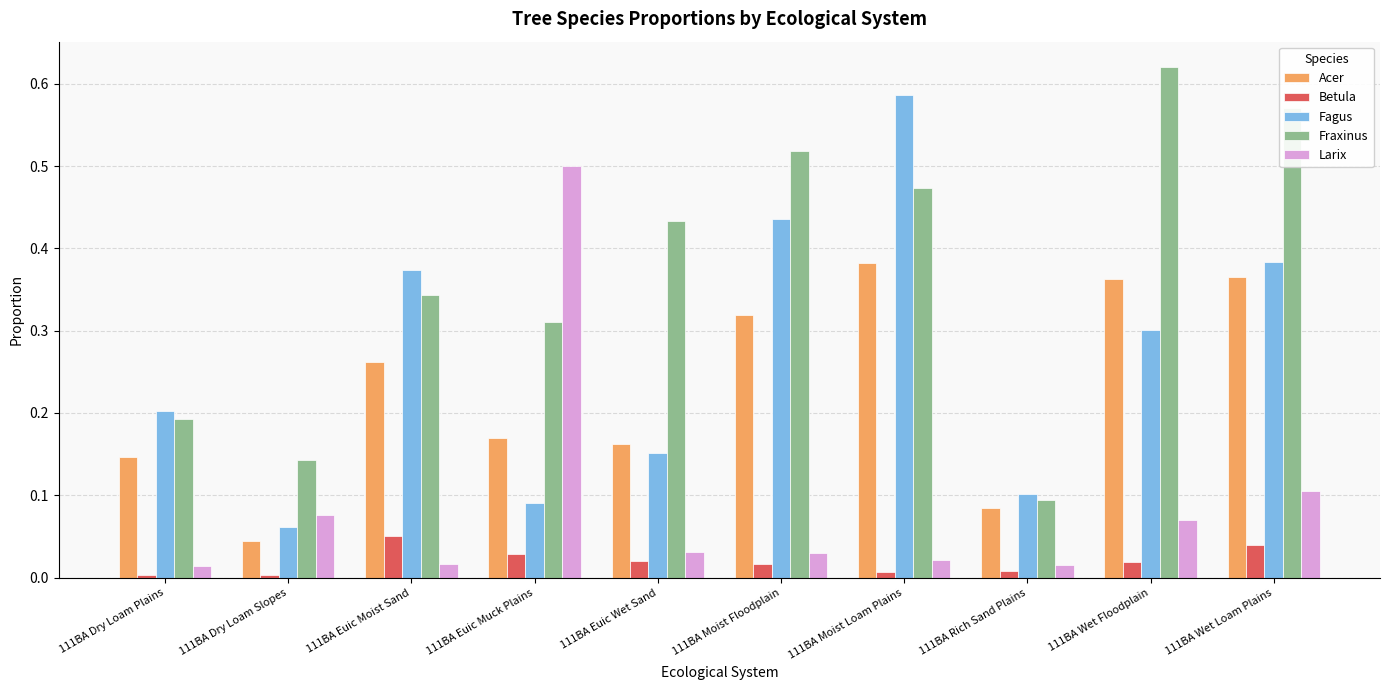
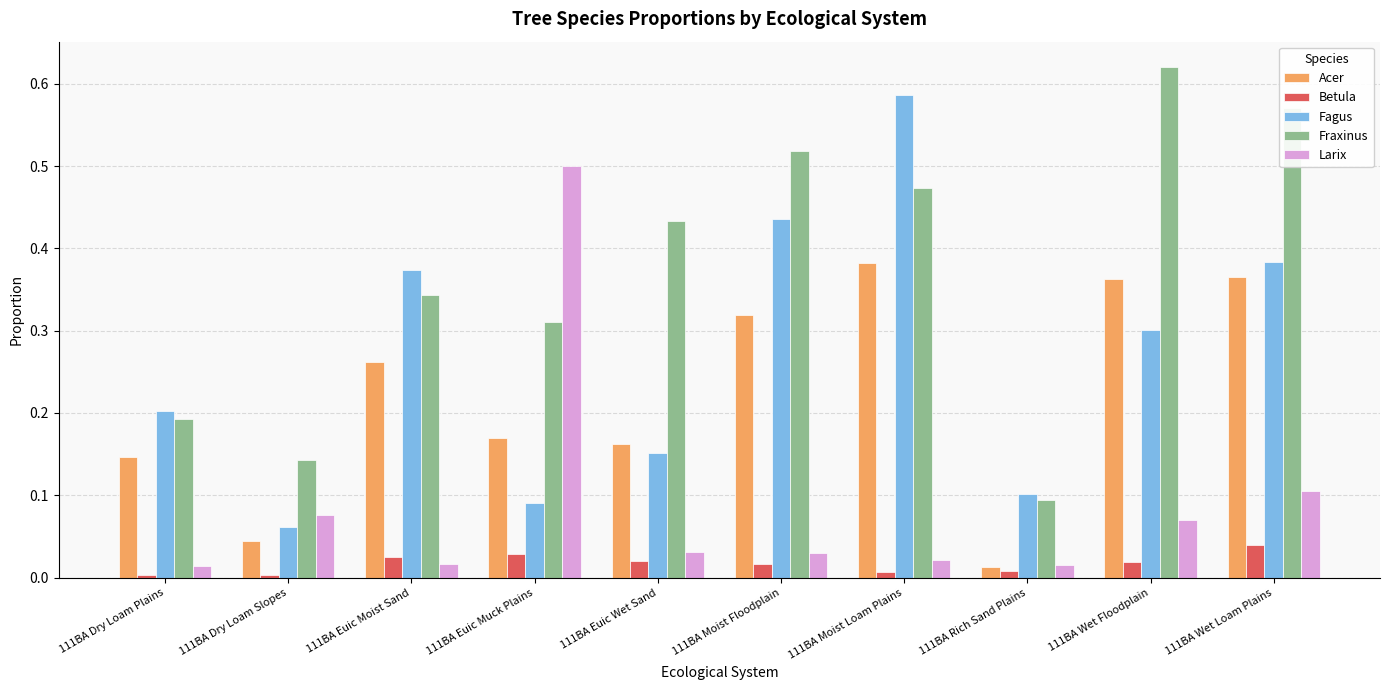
  {
    "Acer": {
      "111BA Dry Loam Plains": 0.15,
      "111BA Dry Loam Slopes": 0.04,
      "111BA Euic Moist Sand": 0.26,
      "111BA Euic Muck Plains": 0.17,
      "111BA Euic Wet Sand": 0.16,
      "111BA Moist Floodplain": 0.32,
      "111BA Moist Loam Plains": 0.38,
-     "111BA Rich Sand Plains": 0.08,
+     "111BA Rich Sand Plains": 0.01,
      "111BA Wet Floodplain": 0.36,
      "111BA Wet Loam Plains": 0.37
    },
    "Betula": {
      "111BA Dry Loam Plains": 0.00,
      "111BA Dry Loam Slopes": 0.00,
-     "111BA Euic Moist Sand": 0.05,
+     "111BA Euic Moist Sand": 0.03,
      "111BA Euic Muck Plains": 0.03,
      "111BA Euic Wet Sand": 0.02,
      "111BA Moist Floodplain": 0.02,
      "111BA Moist Loam Plains": 0.01,
      "111BA Rich Sand Plains": 0.01,
      "111BA Wet Floodplain": 0.02,
      "111BA Wet Loam Plains": 0.04
    },
    "Fagus": {
      "111BA Dry Loam Plains": 0.20,
      "111BA Dry Loam Slopes": 0.06,
      "111BA Euic Moist Sand": 0.37,
      "111BA Euic Muck Plains": 0.09,
      "111BA Euic Wet Sand": 0.15,
      "111BA Moist Floodplain": 0.44,
      "111BA Moist Loam Plains": 0.59,
      "111BA Rich Sand Plains": 0.10,
      "111BA Wet Floodplain": 0.30,
      "111BA Wet Loam Plains": 0.38
    },
    "Fraxinus": {
      "111BA Dry Loam Plains": 0.19,
      "111BA Dry Loam Slopes": 0.14,
      "111BA Euic Moist Sand": 0.34,
      "111BA Euic Muck Plains": 0.31,
      "111BA Euic Wet Sand": 0.43,
      "111BA Moist Floodplain": 0.52,
      "111BA Moist Loam Plains": 0.47,
      "111BA Rich Sand Plains": 0.09,
      "111BA Wet Floodplain": 0.62
    },
    "Larix": {
      "111BA Dry Loam Plains": 0.01,
      "111BA Dry Loam Slopes": 0.08,
      "111BA Euic Moist Sand": 0.02,
      "111BA Euic Muck Plains": 0.50,
      "111BA Euic Wet Sand": 0.03,
      "111BA Moist Floodplain": 0.03,
      "111BA Moist Loam Plains": 0.02,
      "111BA Rich Sand Plains": 0.02,
      "111BA Wet Floodplain": 0.07,
      "111BA Wet Loam Plains": 0.11
    }
  }
